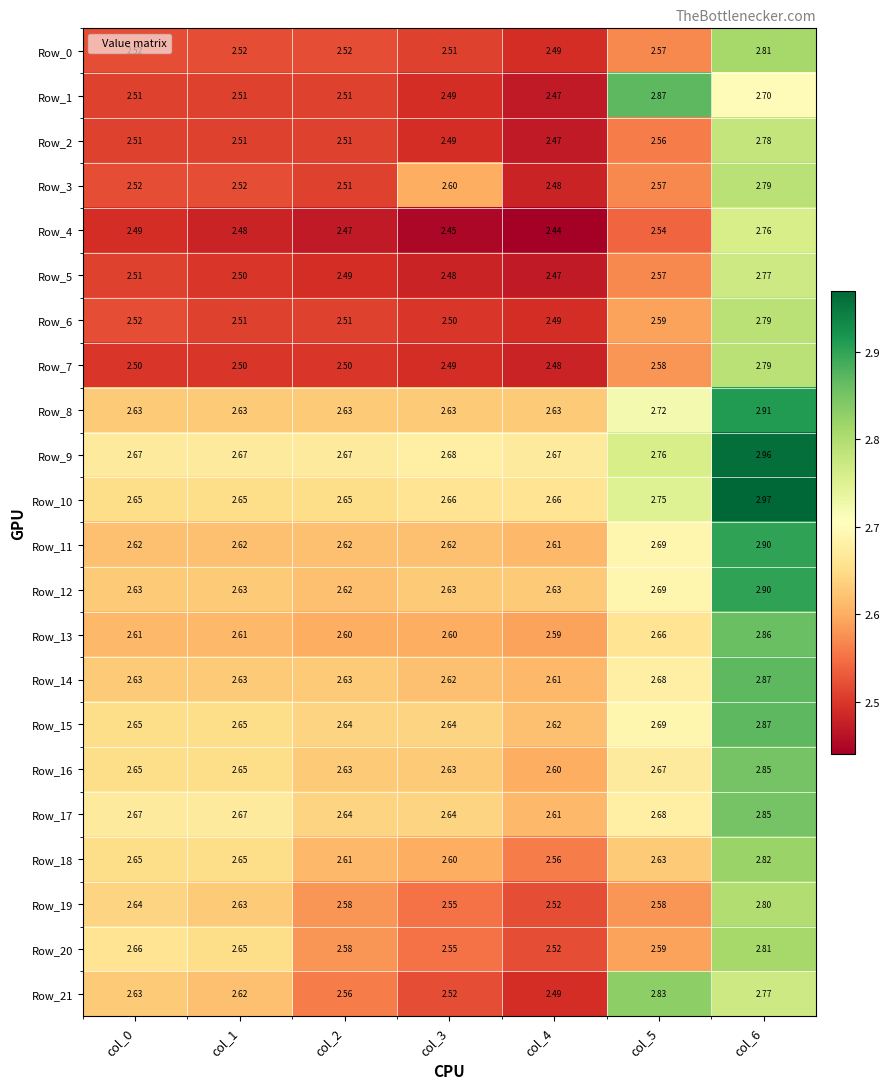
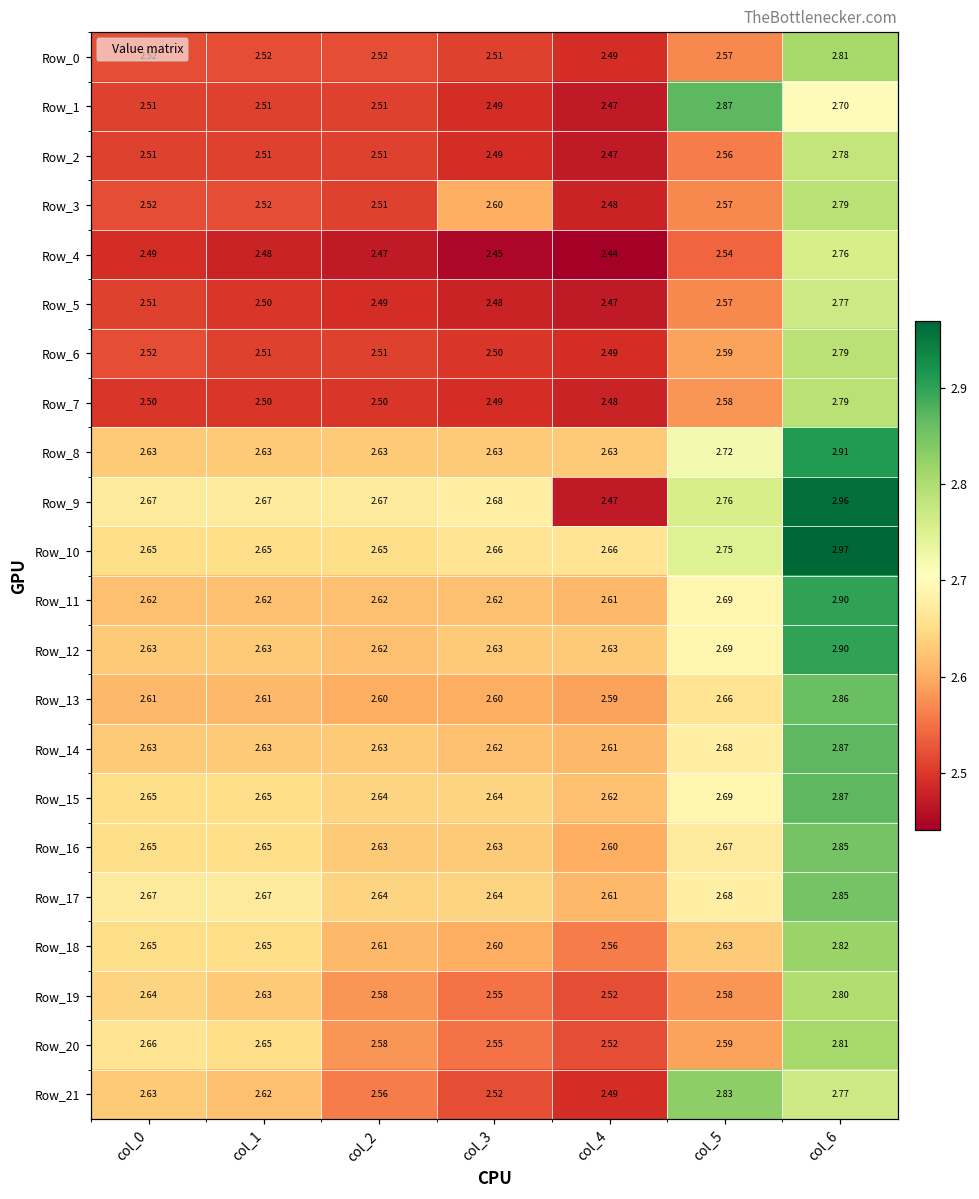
  {
    "Row_0": {
      "col_1": 2.52,
      "col_2": 2.52,
      "col_3": 2.51,
      "col_4": 2.49,
      "col_5": 2.57,
      "col_6": 2.81
    },
    "Row_1": {
      "col_0": 2.51,
      "col_1": 2.51,
      "col_2": 2.51,
      "col_3": 2.49,
      "col_4": 2.47,
      "col_5": 2.87,
      "col_6": 2.70
    },
    "Row_2": {
      "col_0": 2.51,
      "col_1": 2.51,
      "col_2": 2.51,
      "col_3": 2.49,
      "col_4": 2.47,
      "col_5": 2.56,
      "col_6": 2.78
    },
    "Row_3": {
      "col_0": 2.52,
      "col_1": 2.52,
      "col_2": 2.51,
      "col_3": 2.60,
      "col_4": 2.48,
      "col_5": 2.57,
      "col_6": 2.79
    },
    "Row_4": {
      "col_0": 2.49,
      "col_1": 2.48,
      "col_2": 2.47,
      "col_3": 2.45,
      "col_4": 2.44,
      "col_5": 2.54,
      "col_6": 2.76
    },
    "Row_5": {
      "col_0": 2.51,
      "col_1": 2.50,
      "col_2": 2.49,
      "col_3": 2.48,
      "col_4": 2.47,
      "col_5": 2.57,
      "col_6": 2.77
    },
    "Row_6": {
      "col_0": 2.52,
      "col_1": 2.51,
      "col_2": 2.51,
      "col_3": 2.50,
      "col_4": 2.49,
      "col_5": 2.59,
      "col_6": 2.79
    },
    "Row_7": {
      "col_0": 2.50,
      "col_1": 2.50,
      "col_2": 2.50,
      "col_3": 2.49,
      "col_4": 2.48,
      "col_5": 2.58,
      "col_6": 2.79
    },
    "Row_8": {
      "col_0": 2.63,
      "col_1": 2.63,
      "col_2": 2.63,
      "col_3": 2.63,
      "col_4": 2.63,
      "col_5": 2.72,
      "col_6": 2.91
    },
    "Row_9": {
      "col_0": 2.67,
      "col_1": 2.67,
      "col_2": 2.67,
      "col_3": 2.68,
-     "col_4": 2.67,
+     "col_4": 2.47,
      "col_5": 2.76,
      "col_6": 2.96
    },
    "Row_10": {
      "col_0": 2.65,
      "col_1": 2.65,
      "col_2": 2.65,
      "col_3": 2.66,
      "col_4": 2.66,
      "col_5": 2.75,
      "col_6": 2.97
    },
    "Row_11": {
      "col_0": 2.62,
      "col_1": 2.62,
      "col_2": 2.62,
      "col_3": 2.62,
      "col_4": 2.61,
      "col_5": 2.69,
      "col_6": 2.90
    },
    "Row_12": {
      "col_0": 2.63,
      "col_1": 2.63,
      "col_2": 2.62,
      "col_3": 2.63,
      "col_4": 2.63,
      "col_5": 2.69,
      "col_6": 2.90
    },
    "Row_13": {
      "col_0": 2.61,
      "col_1": 2.61,
      "col_2": 2.60,
      "col_3": 2.60,
      "col_4": 2.59,
      "col_5": 2.66,
      "col_6": 2.86
    },
    "Row_14": {
      "col_0": 2.63,
      "col_1": 2.63,
      "col_2": 2.63,
      "col_3": 2.62,
      "col_4": 2.61,
      "col_5": 2.68,
      "col_6": 2.87
    },
    "Row_15": {
      "col_0": 2.65,
      "col_1": 2.65,
      "col_2": 2.64,
      "col_3": 2.64,
      "col_4": 2.62,
      "col_5": 2.69,
      "col_6": 2.87
    },
    "Row_16": {
      "col_0": 2.65,
      "col_1": 2.65,
      "col_2": 2.63,
      "col_3": 2.63,
      "col_4": 2.60,
      "col_5": 2.67,
      "col_6": 2.85
    },
    "Row_17": {
      "col_0": 2.67,
      "col_1": 2.67,
      "col_2": 2.64,
      "col_3": 2.64,
      "col_4": 2.61,
      "col_5": 2.68,
      "col_6": 2.85
    },
    "Row_18": {
      "col_0": 2.65,
      "col_1": 2.65,
      "col_2": 2.61,
      "col_3": 2.60,
      "col_4": 2.56,
      "col_5": 2.63,
      "col_6": 2.82
    },
    "Row_19": {
      "col_0": 2.64,
      "col_1": 2.63,
      "col_2": 2.58,
      "col_3": 2.55,
      "col_4": 2.52,
      "col_5": 2.58,
      "col_6": 2.80
    },
    "Row_20": {
      "col_0": 2.66,
      "col_1": 2.65,
      "col_2": 2.58,
      "col_3": 2.55,
      "col_4": 2.52,
      "col_5": 2.59,
      "col_6": 2.81
    },
    "Row_21": {
      "col_0": 2.63,
      "col_1": 2.62,
      "col_2": 2.56,
      "col_3": 2.52,
      "col_4": 2.49,
      "col_5": 2.83,
      "col_6": 2.77
    }
  }
